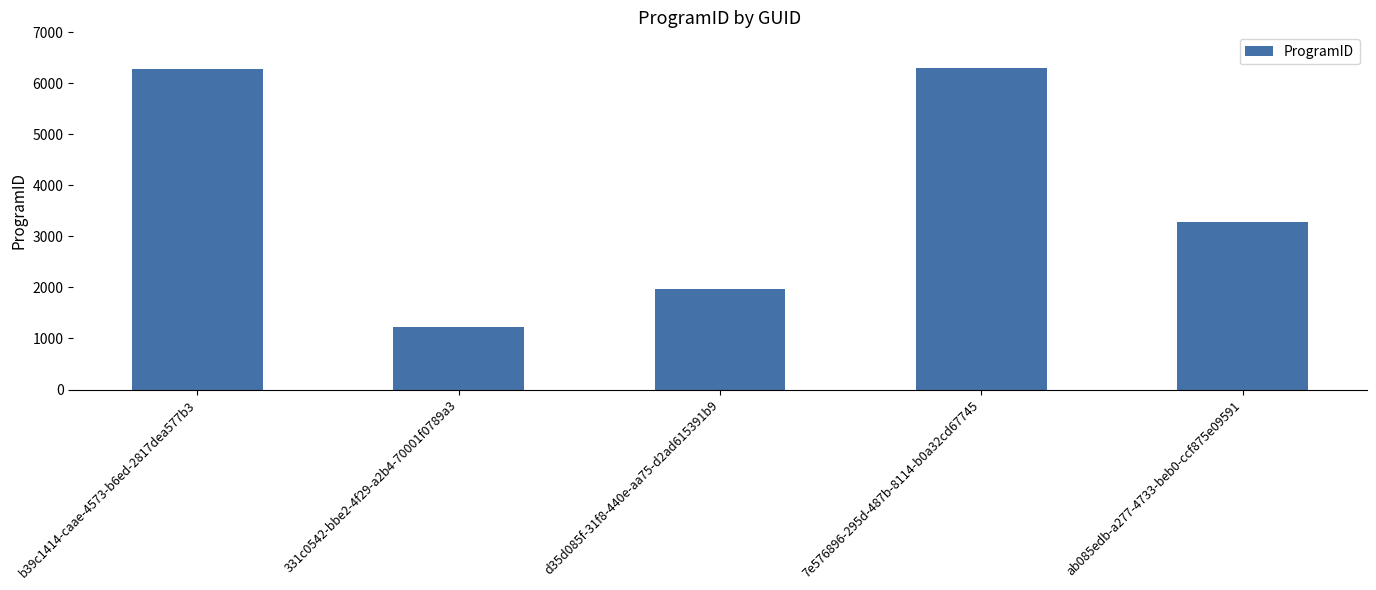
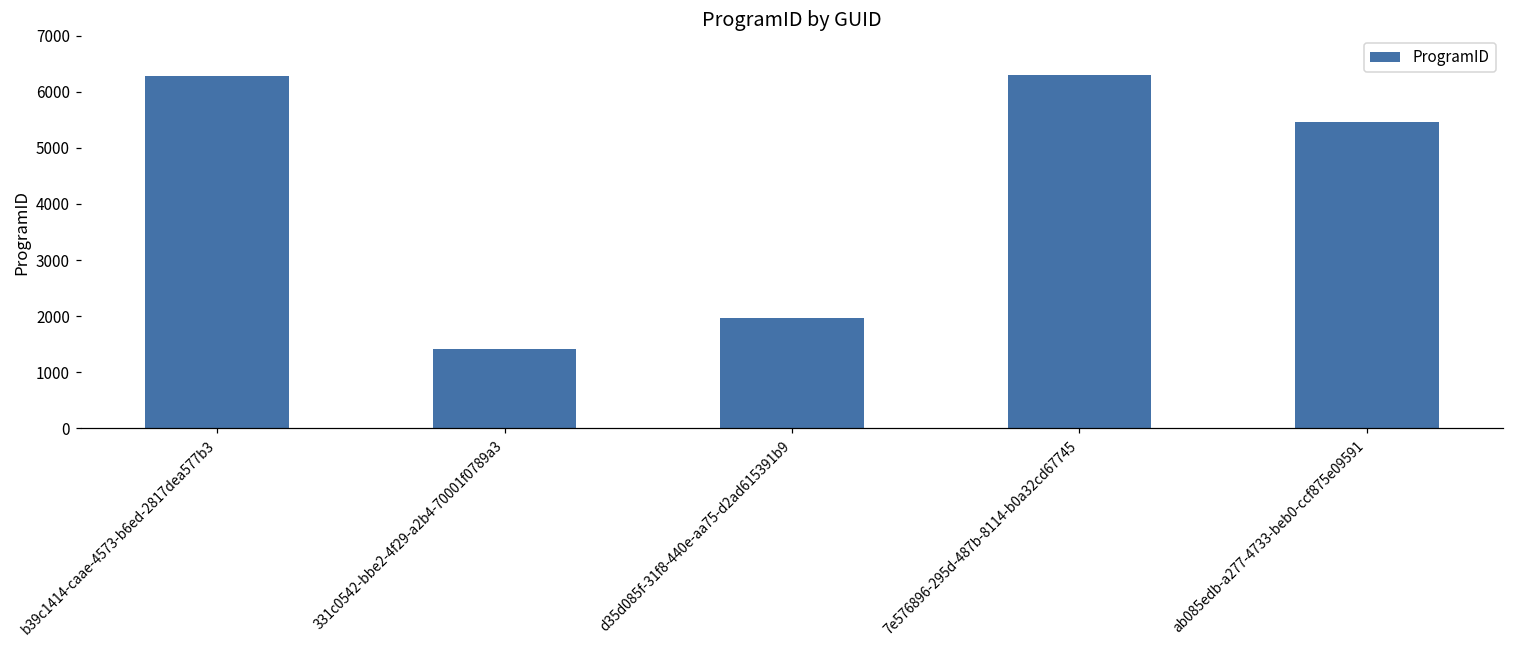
  {
    "b39c1414-caae-4573-b6ed-2817dea577b3": 6300,
-   "331c0542-bbe2-4f29-a2b4-70001f0789a3": 1200,
+   "331c0542-bbe2-4f29-a2b4-70001f0789a3": 1400,
    "d35d085f-31f8-440e-aa75-d2ad615391b9": 2000,
    "7e576896-295d-487b-8114-b0a32cd67745": 6300,
-   "ab085edb-a277-4733-beb0-ccf875e09591": 3300
+   "ab085edb-a277-4733-beb0-ccf875e09591": 5500
  }
